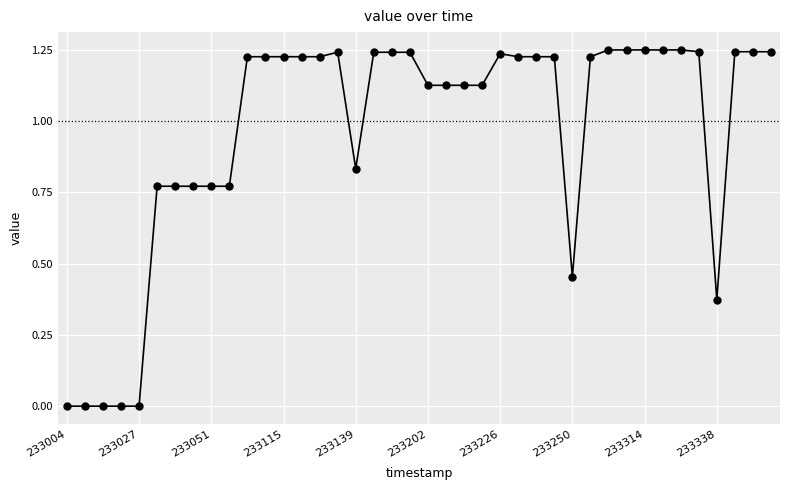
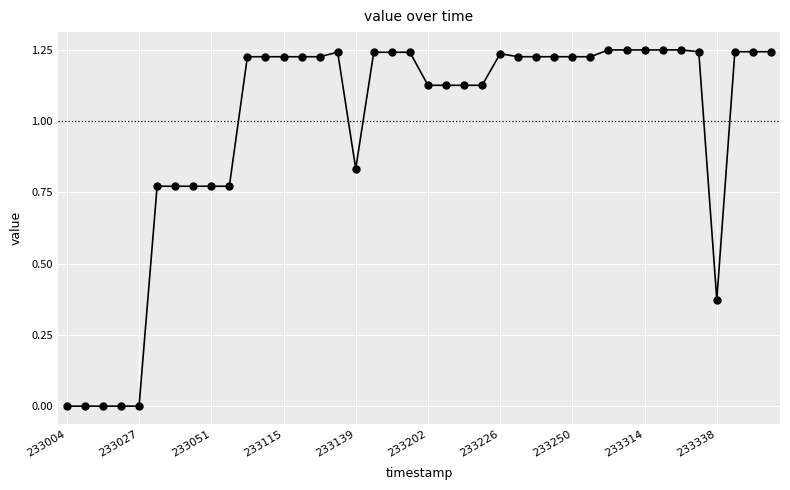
  {
    "233004": 0.00,
    "233027": 0.00,
    "233051": 0.77,
    "233115": 1.23,
    "233139": 0.83,
    "233202": 1.13,
    "233226": 1.24,
-   "233250": 0.45,
+   "233250": 1.23,
    "233314": 1.25,
    "233338": 0.37
  }
